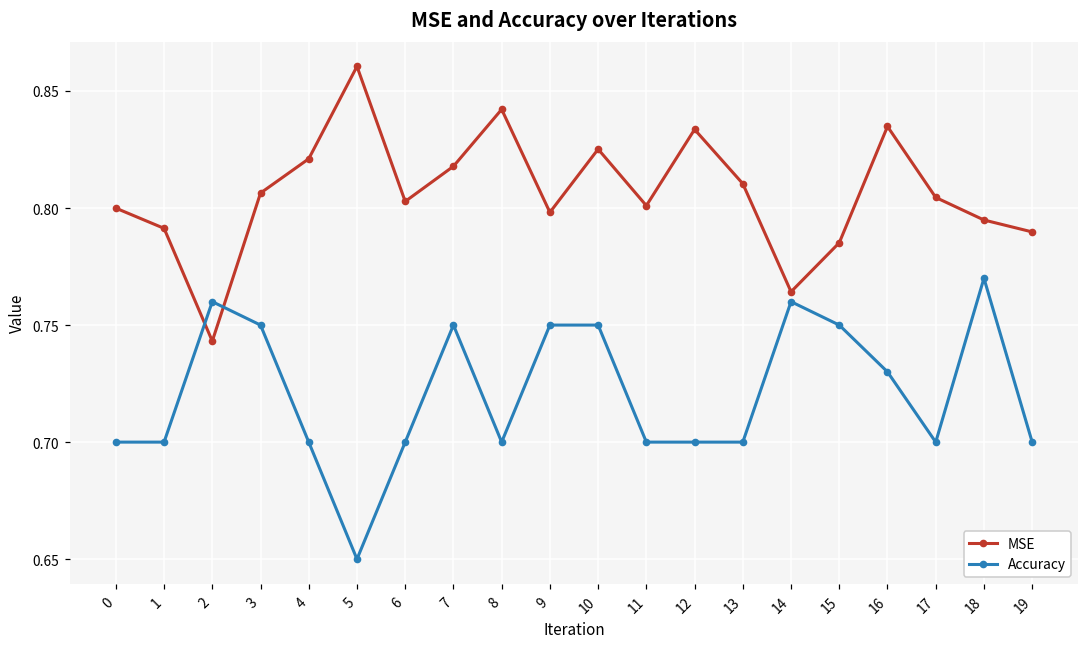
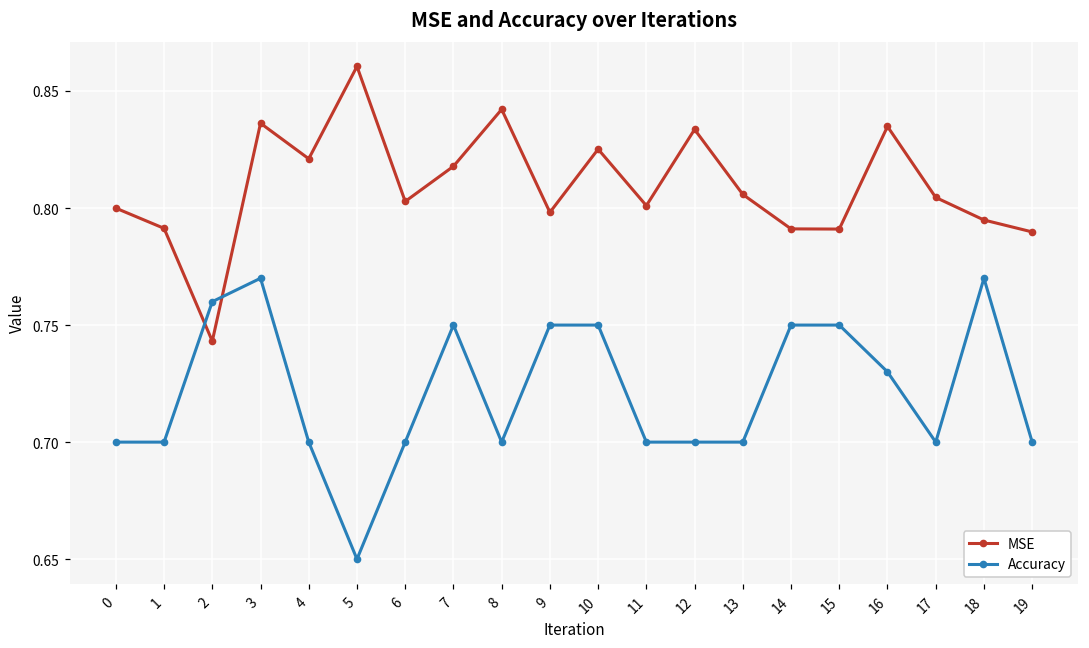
  {
    "MSE": {
      "0": 0.800,
      "1": 0.791,
      "2": 0.743,
-     "3": 0.806,
+     "3": 0.836,
      "4": 0.821,
      "5": 0.860,
      "6": 0.803,
      "7": 0.818,
      "8": 0.842,
      "9": 0.798,
      "10": 0.825,
      "11": 0.801,
      "12": 0.834,
-     "13": 0.810,
-     "14": 0.764,
-     "15": 0.785,
+     "13": 0.806,
+     "14": 0.791,
+     "15": 0.791,
      "16": 0.835,
      "17": 0.805,
      "18": 0.795,
      "19": 0.790
    },
    "Accuracy": {
      "0": 0.70,
      "1": 0.70,
      "2": 0.76,
-     "3": 0.75,
+     "3": 0.77,
      "4": 0.70,
      "5": 0.65,
      "6": 0.70,
      "7": 0.75,
      "8": 0.70,
      "9": 0.75,
      "10": 0.75,
      "11": 0.70,
      "12": 0.70,
      "13": 0.70,
-     "14": 0.76,
+     "14": 0.75,
      "15": 0.75,
      "16": 0.73,
      "17": 0.70,
      "18": 0.77,
      "19": 0.70
    }
  }
